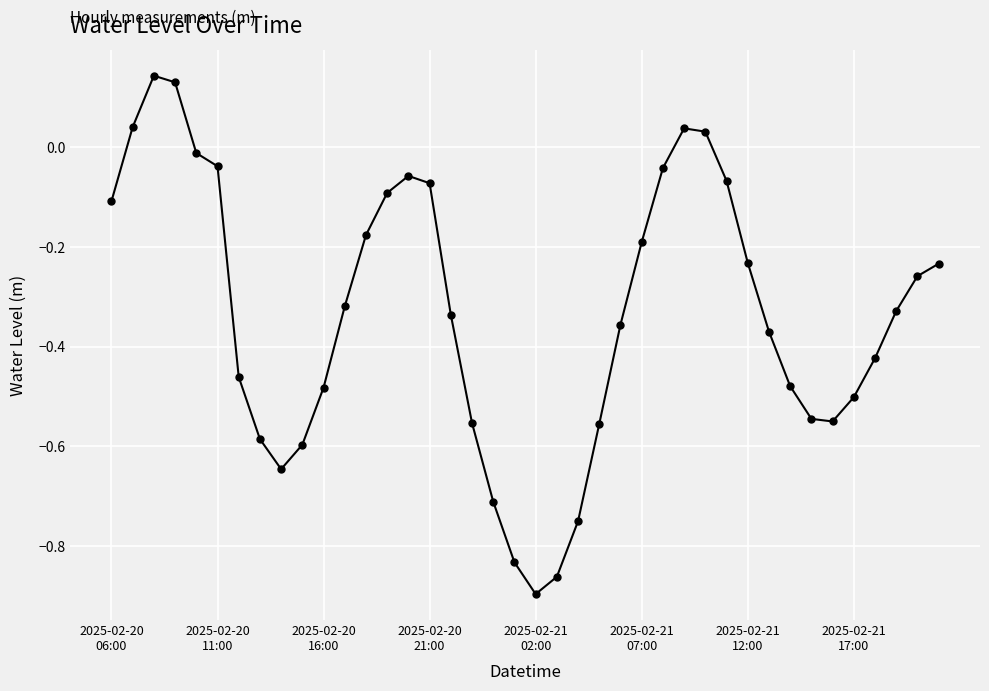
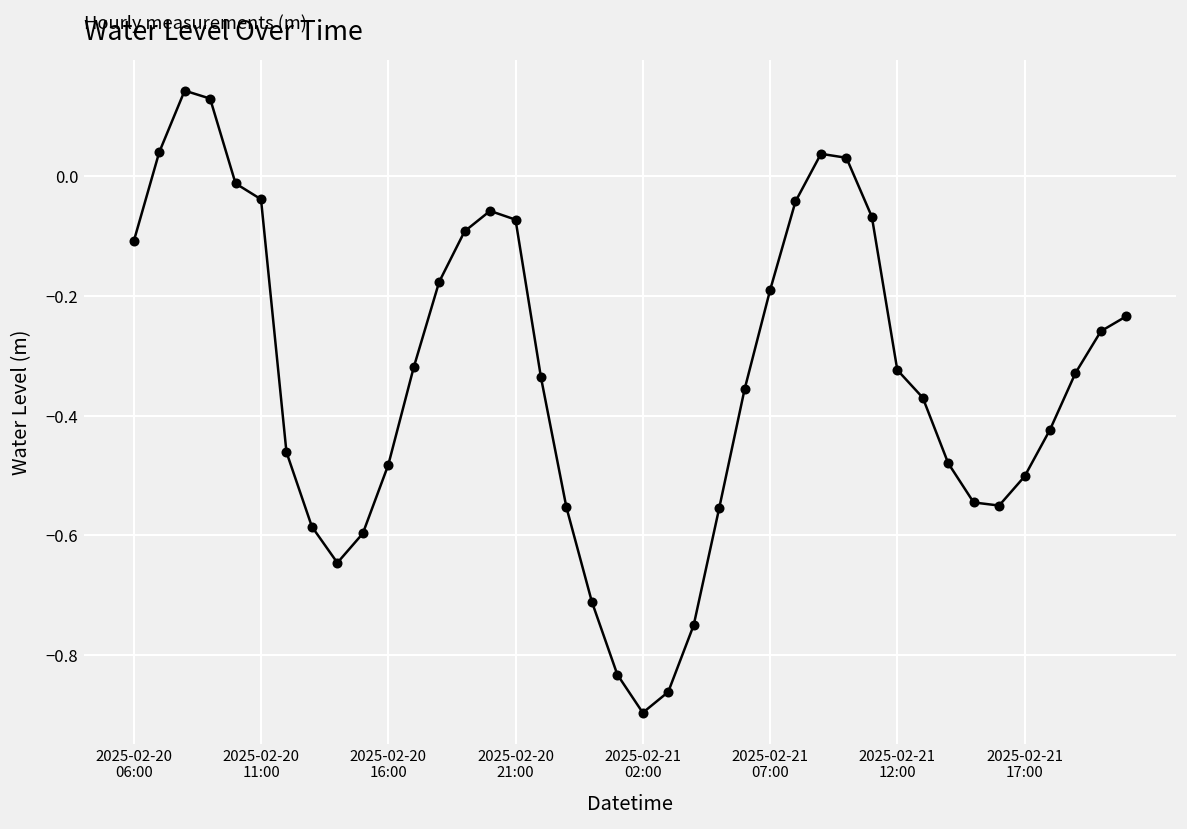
  {
    "2025-02-20 06:00": -0.11,
    "2025-02-20 11:00": -0.04,
    "2025-02-20 16:00": -0.48,
    "2025-02-20 21:00": -0.07,
    "2025-02-21 02:00": -0.90,
    "2025-02-21 07:00": -0.19,
-   "2025-02-21 12:00": -0.23,
+   "2025-02-21 12:00": -0.32,
    "2025-02-21 17:00": -0.50
  }
